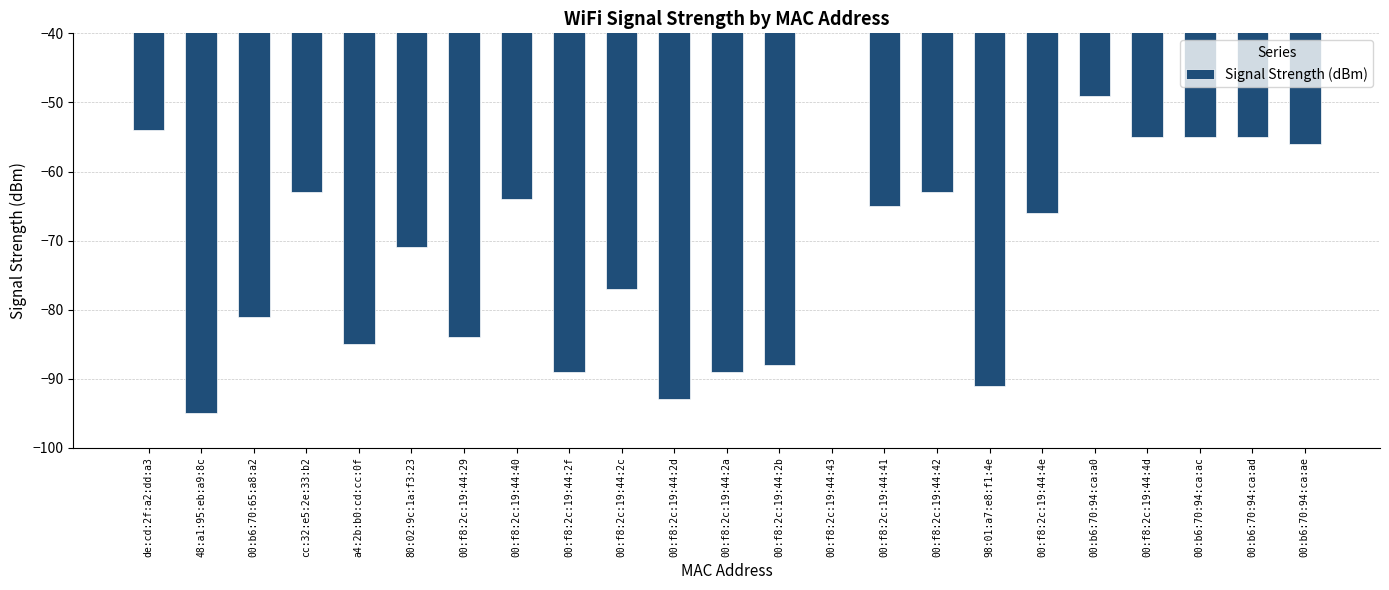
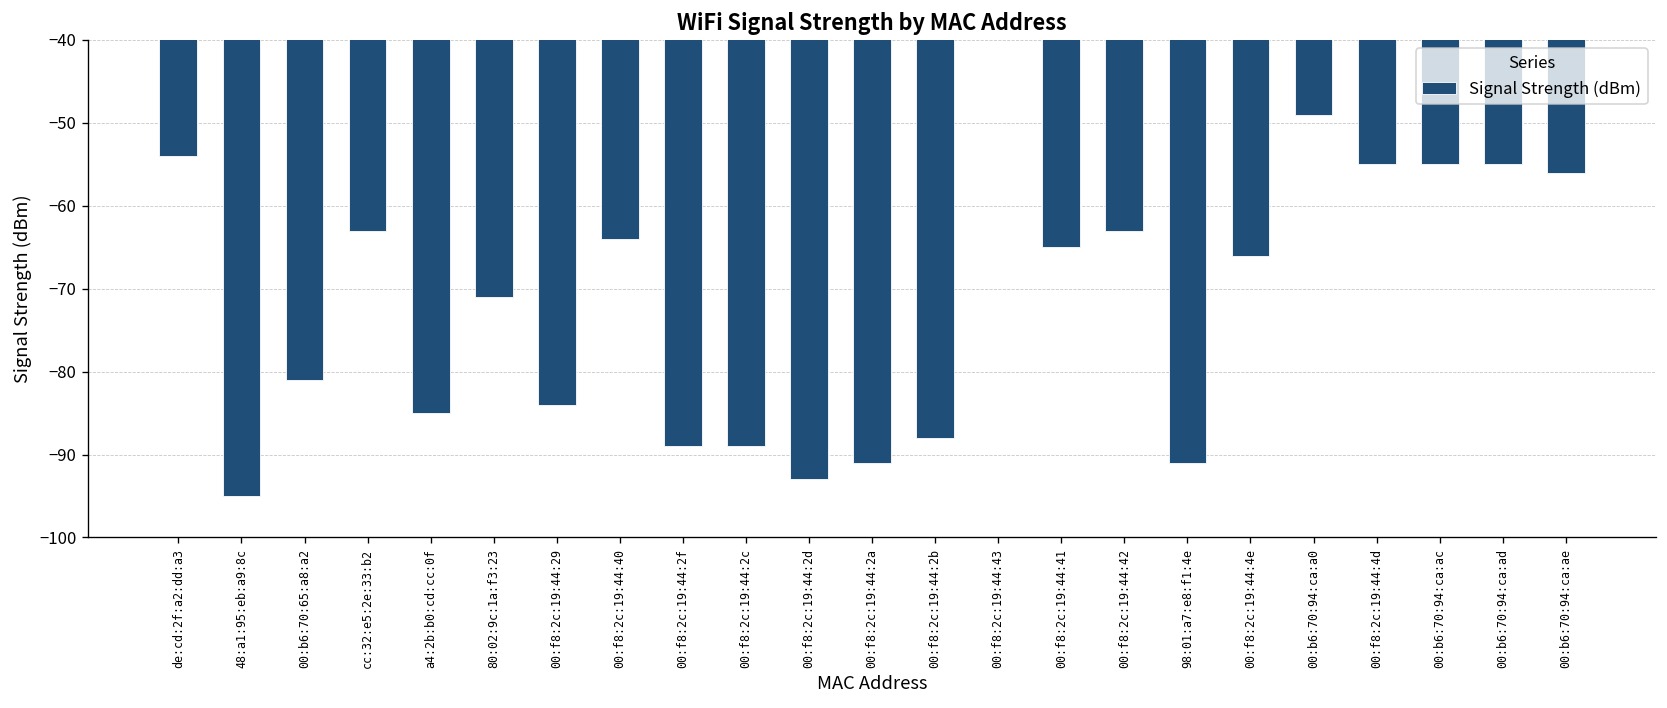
  {
    "de:cd:2f:a2:dd:a3": -54,
    "48:a1:95:eb:a9:8c": -95,
    "00:b6:70:65:a8:a2": -81,
    "cc:32:e5:2e:33:b2": -63,
    "a4:2b:b0:cd:cc:0f": -85,
    "80:02:9c:1a:f3:23": -71,
    "00:f8:2c:19:44:29": -84,
    "00:f8:2c:19:44:40": -64,
    "00:f8:2c:19:44:2f": -89,
-   "00:f8:2c:19:44:2c": -77,
+   "00:f8:2c:19:44:2c": -89,
    "00:f8:2c:19:44:2d": -93,
-   "00:f8:2c:19:44:2a": -89,
+   "00:f8:2c:19:44:2a": -91,
    "00:f8:2c:19:44:2b": -88,
    "00:f8:2c:19:44:41": -65,
    "00:f8:2c:19:44:42": -63,
    "98:01:a7:e8:f1:4e": -91,
    "00:f8:2c:19:44:4e": -66,
    "00:b6:70:94:ca:a0": -49,
    "00:f8:2c:19:44:4d": -55,
    "00:b6:70:94:ca:ac": -55,
    "00:b6:70:94:ca:ad": -55,
    "00:b6:70:94:ca:ae": -56
  }
